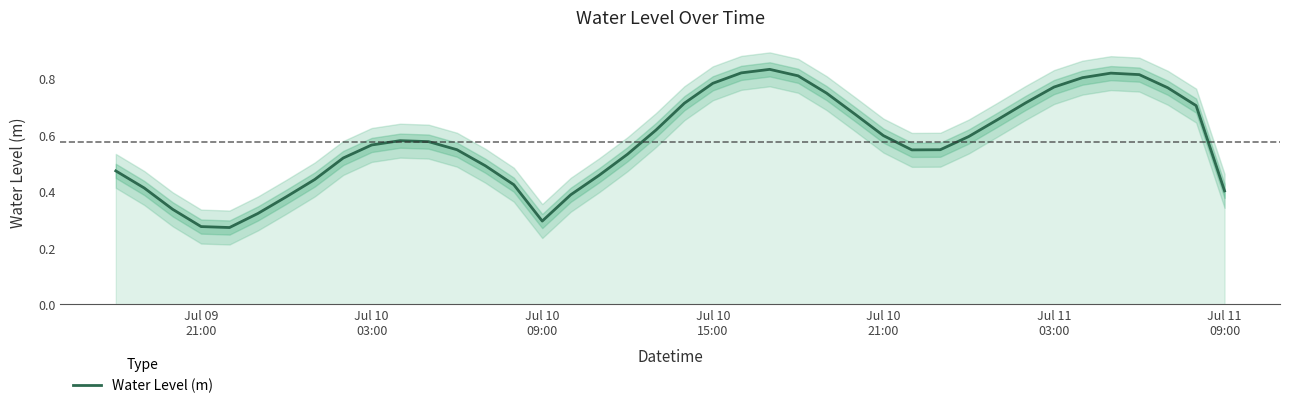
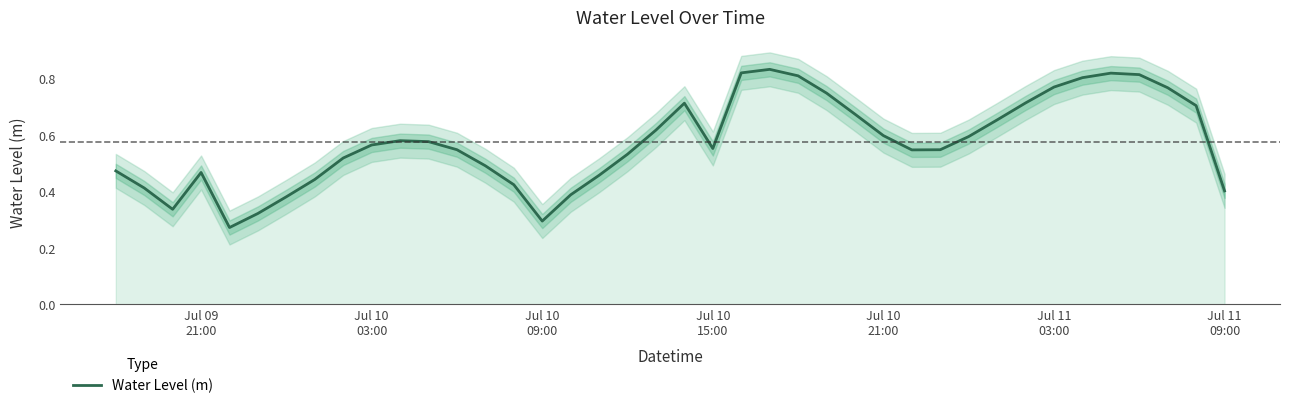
  {
    "Water Level (m)": {
-     "Jul 09 21:00": 0.28,
+     "Jul 09 21:00": 0.47,
      "Jul 10 03:00": 0.56,
      "Jul 10 09:00": 0.29,
-     "Jul 10 15:00": 0.78,
+     "Jul 10 15:00": 0.55,
      "Jul 10 21:00": 0.60,
      "Jul 11 03:00": 0.77,
      "Jul 11 09:00": 0.40
    }
  }
